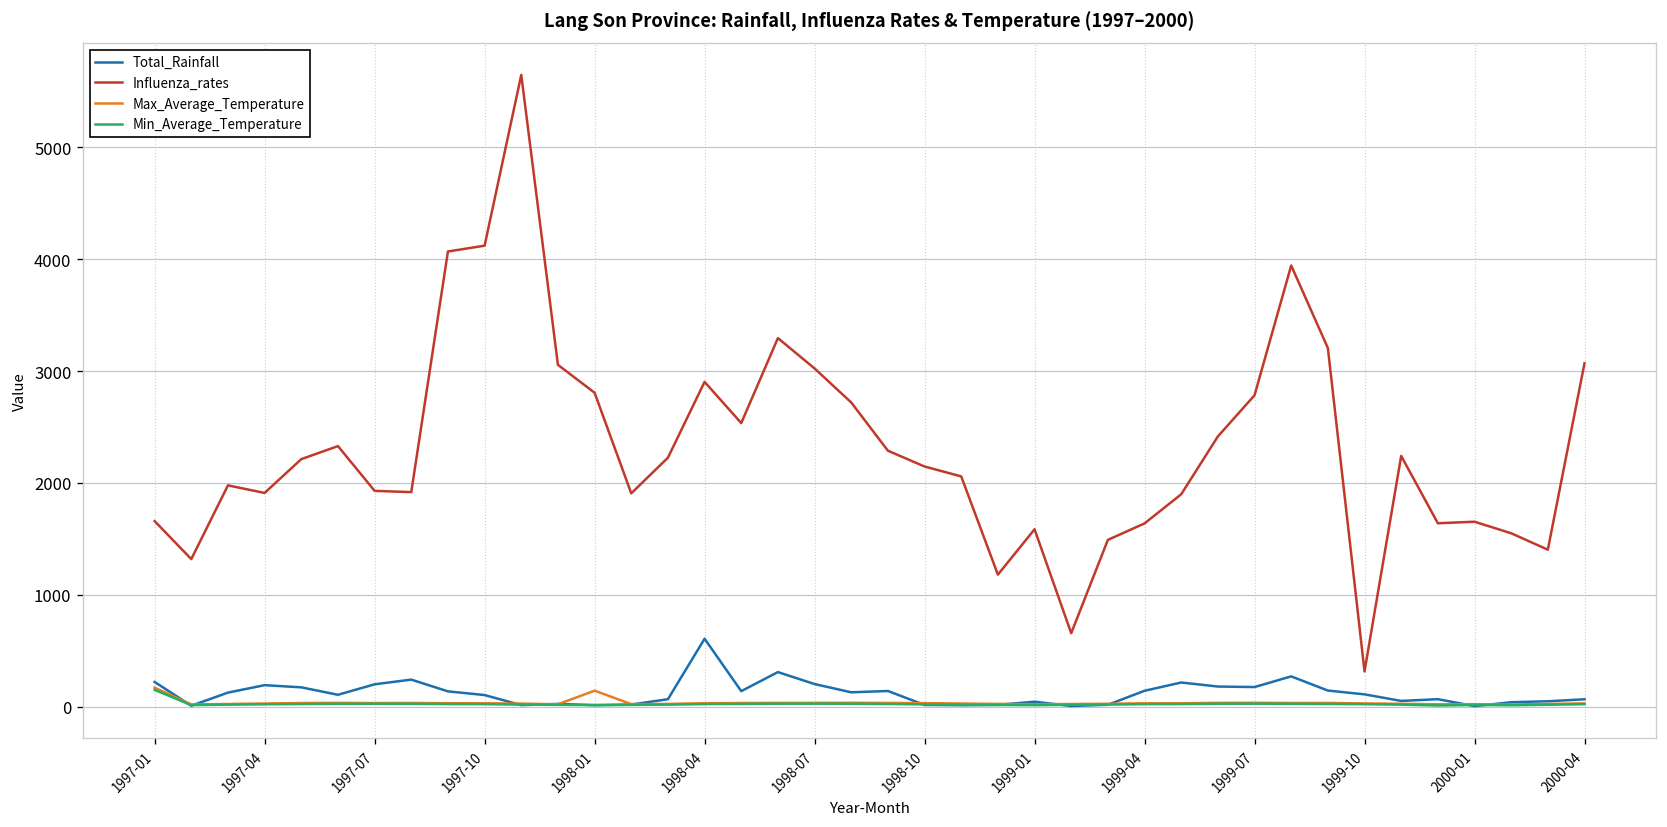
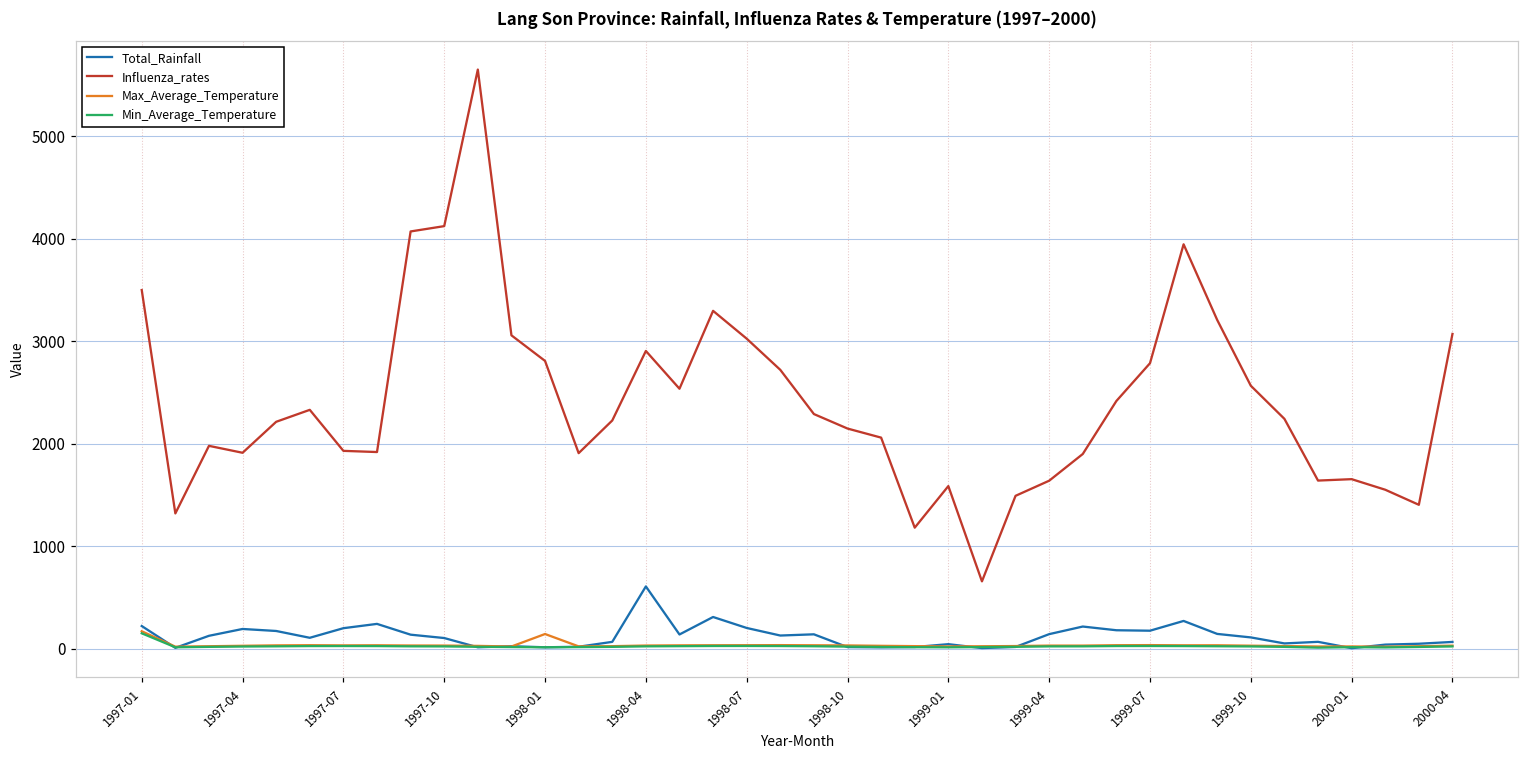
  {
    "Total_Rainfall": {
      "1997-01": 200,
      "1997-04": 200,
      "1997-07": 200,
      "1997-10": 100,
      "1998-04": 600,
      "1998-07": 200,
      "1999-04": 100,
      "1999-07": 200,
      "1999-10": 100,
      "2000-04": 100
    },
    "Influenza_rates": {
-     "1997-01": 1700,
+     "1997-01": 3500,
      "1997-04": 1900,
      "1997-07": 1900,
      "1997-10": 4100,
      "1998-01": 2800,
      "1998-04": 2900,
      "1998-07": 3000,
      "1998-10": 2100,
      "1999-01": 1600,
      "1999-04": 1600,
      "1999-07": 2800,
-     "1999-10": 300,
+     "1999-10": 2600,
      "2000-01": 1700,
      "2000-04": 3100
    },
    "Max_Average_Temperature": {
      "1998-01": 100
    }
  }
